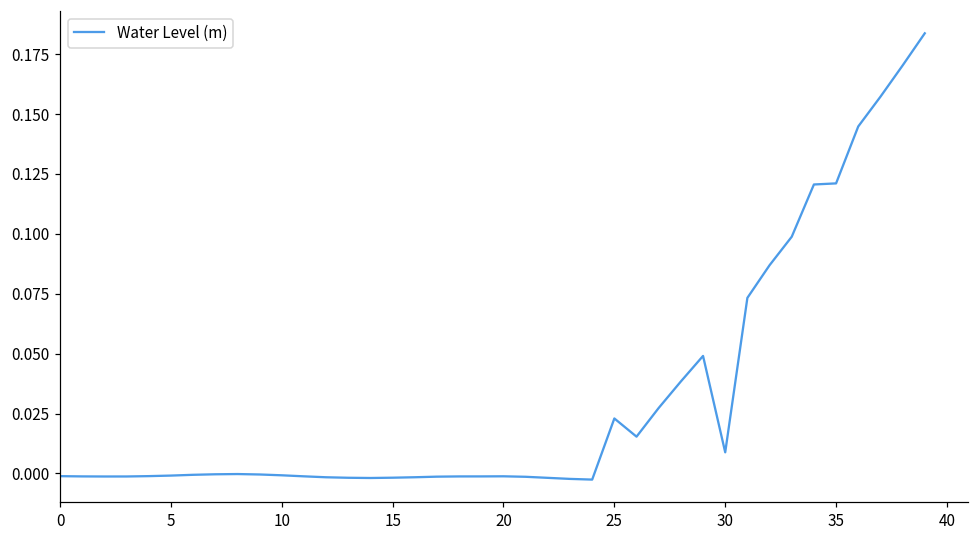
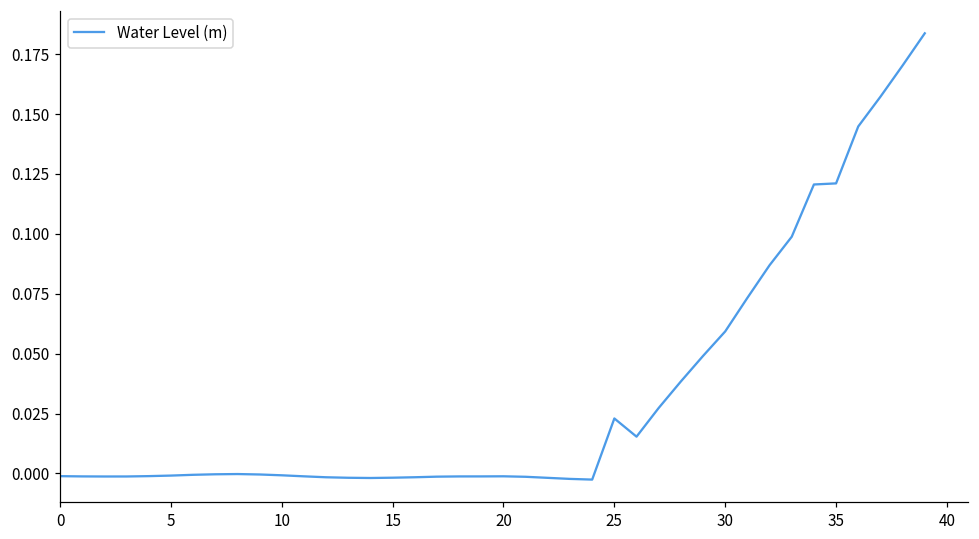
  {
    "0": -0.001,
    "5": -0.001,
    "10": -0.001,
    "15": -0.002,
    "20": -0.001,
    "25": 0.023,
-   "30": 0.009,
+   "30": 0.059,
    "35": 0.121
  }
